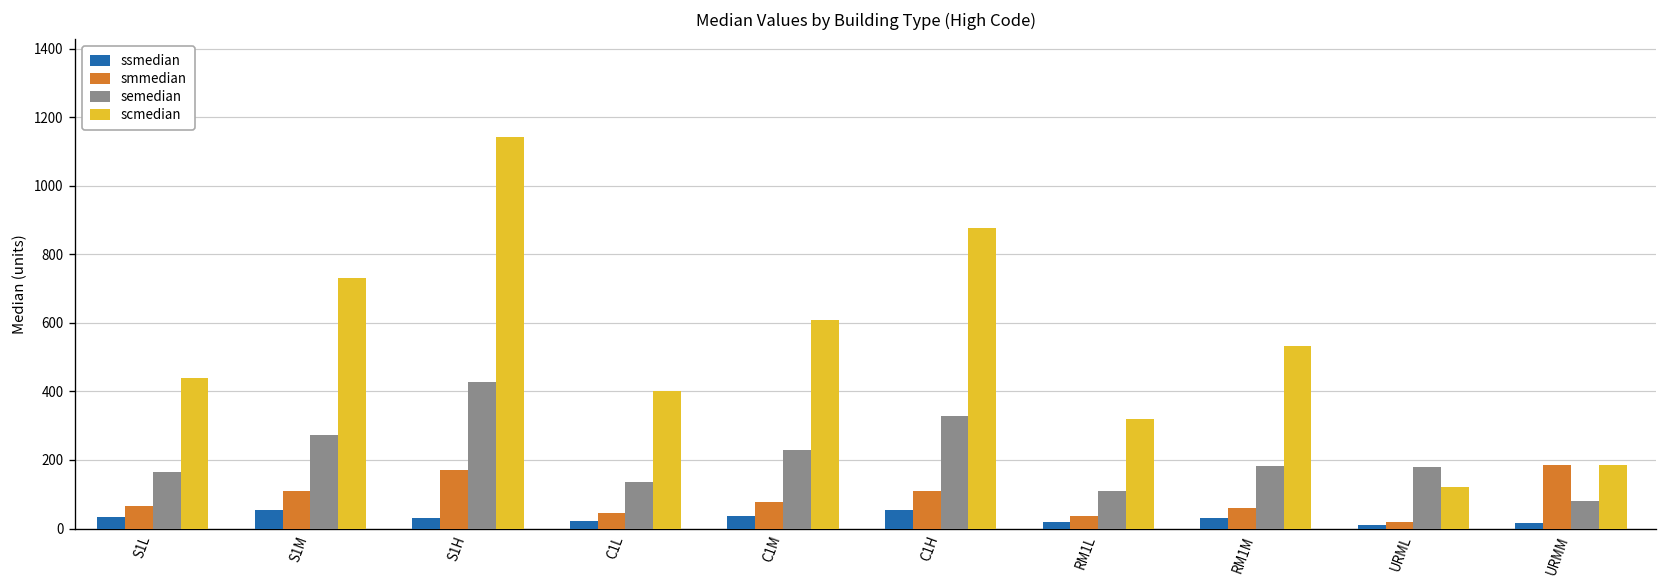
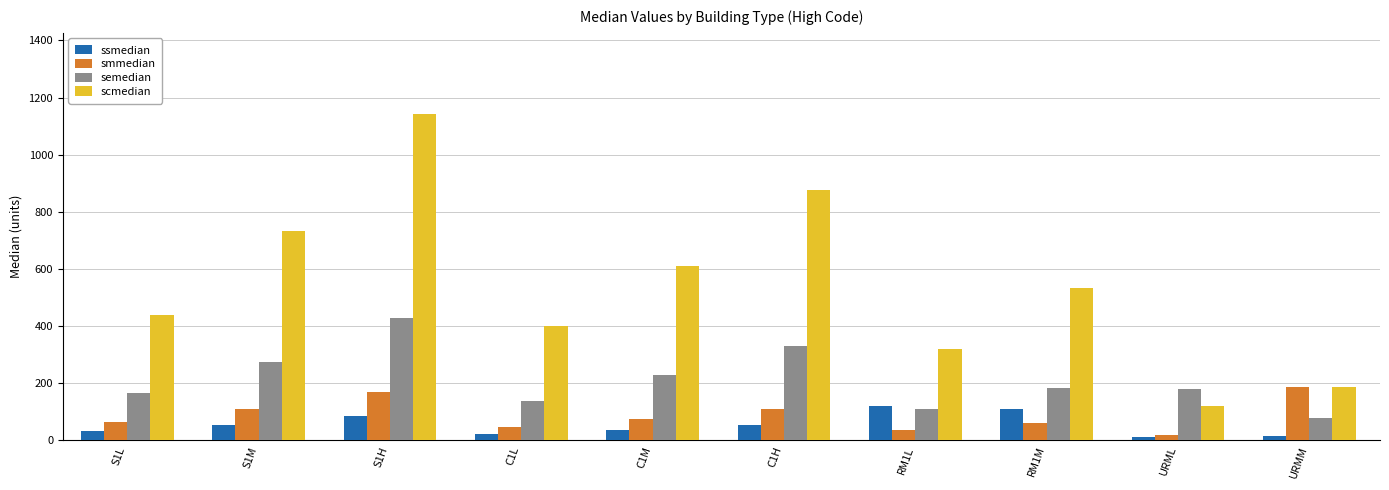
  {
    "ssmedian": {
      "S1L": 30,
      "S1M": 50,
-     "S1H": 30,
+     "S1H": 90,
      "C1L": 20,
      "C1M": 40,
      "C1H": 50,
-     "RM1L": 20,
-     "RM1M": 30,
+     "RM1L": 120,
+     "RM1M": 110,
      "URML": 10,
      "URMM": 20
    },
    "smmedian": {
      "S1L": 70,
      "S1M": 110,
      "S1H": 170,
      "C1L": 50,
      "C1M": 80,
      "C1H": 110,
      "RM1L": 40,
      "RM1M": 60,
      "URML": 20,
      "URMM": 190
    },
    "semedian": {
      "S1L": 160,
      "S1M": 270,
      "S1H": 430,
      "C1L": 140,
      "C1M": 230,
      "C1H": 330,
      "RM1L": 110,
      "RM1M": 180,
      "URML": 180,
      "URMM": 80
    },
    "scmedian": {
      "S1L": 440,
      "S1M": 730,
      "S1H": 1140,
      "C1L": 400,
      "C1M": 610,
      "C1H": 880,
      "RM1L": 320,
      "RM1M": 530,
      "URML": 120,
      "URMM": 190
    }
  }
